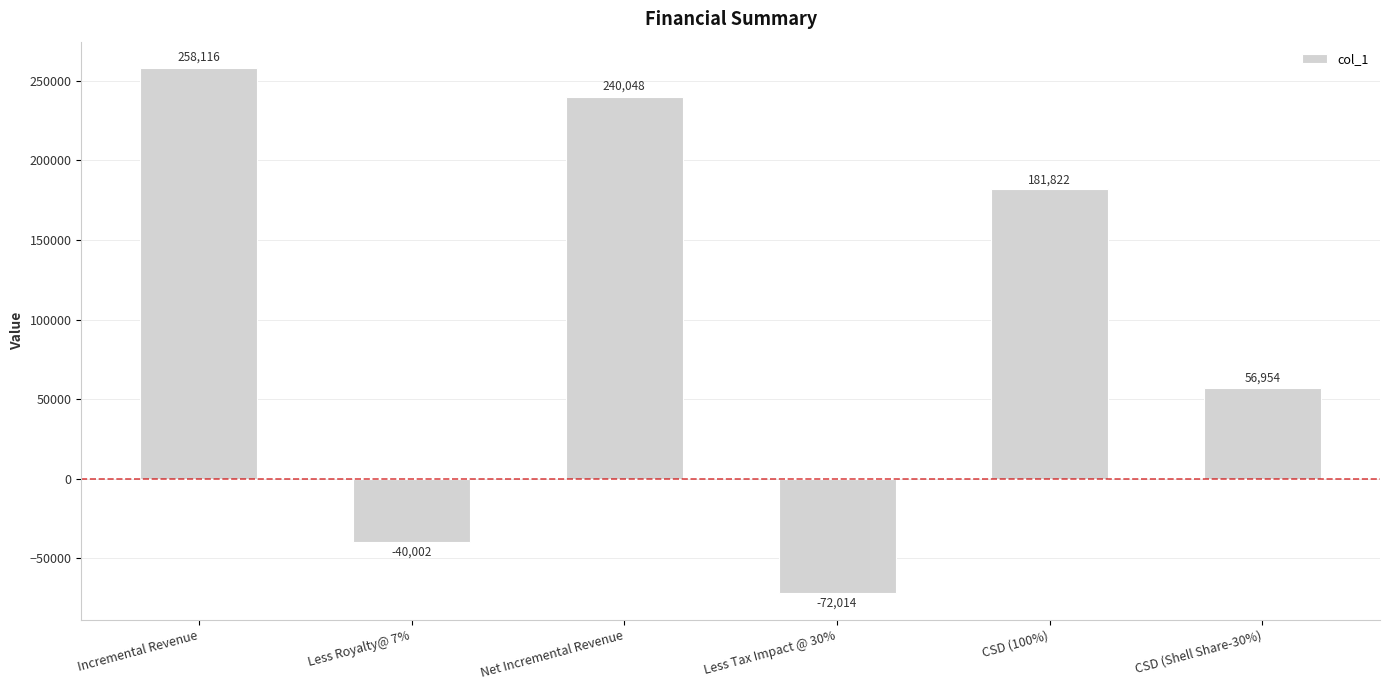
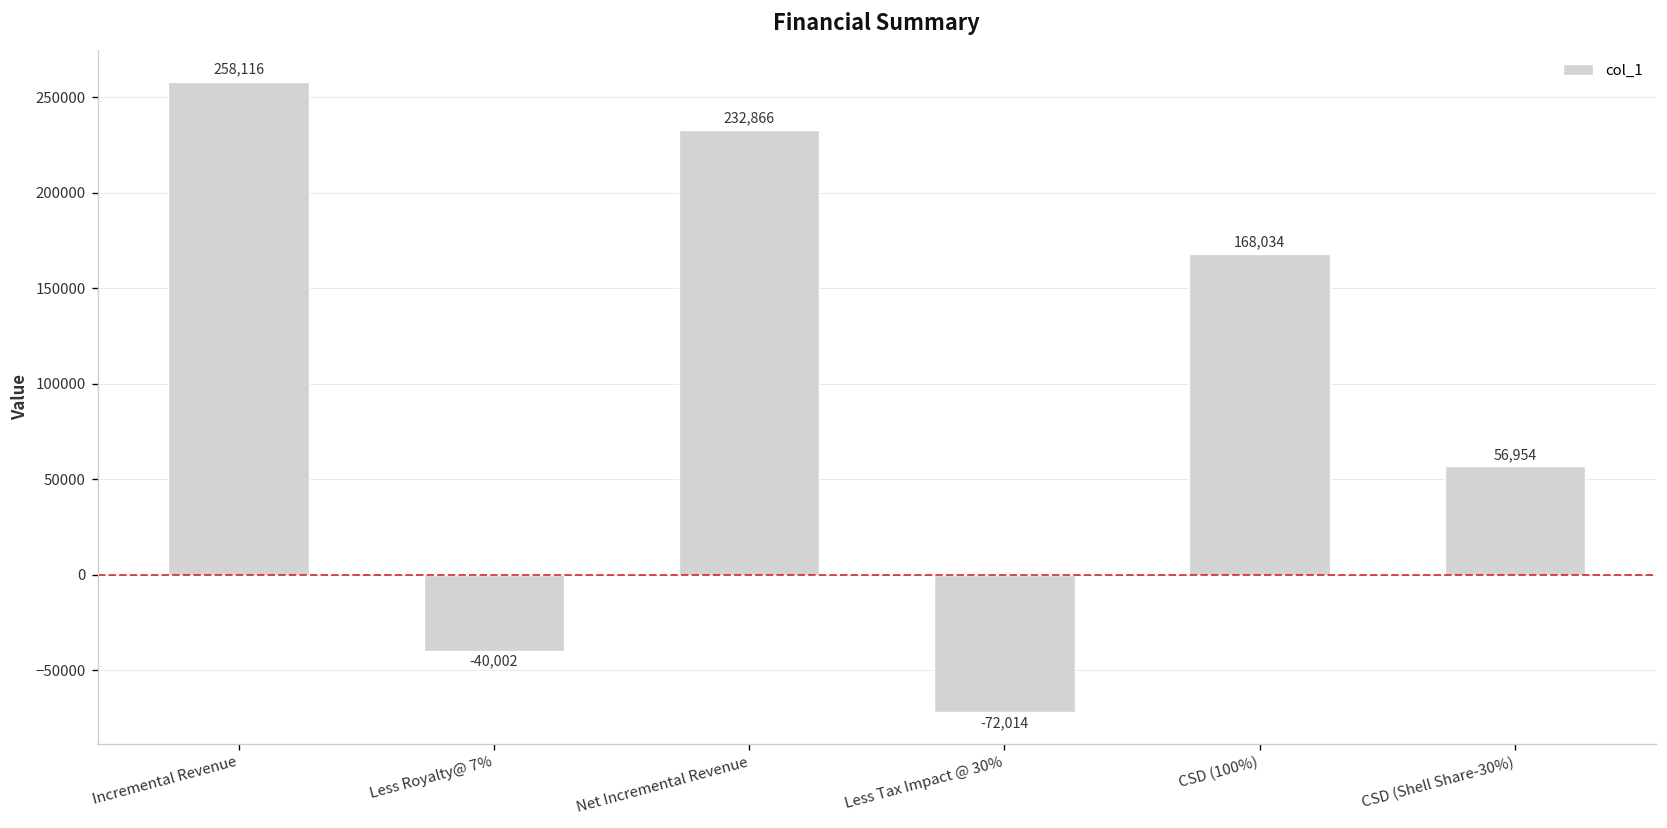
  {
    "Incremental Revenue": "258,116",
    "Less Royalty@ 7%": "-40,002",
-   "Net Incremental Revenue": "240,048",
+   "Net Incremental Revenue": "232,866",
    "Less Tax Impact @ 30%": "-72,014",
-   "CSD (100%)": "181,822",
+   "CSD (100%)": "168,034",
    "CSD (Shell Share-30%)": "56,954"
  }
